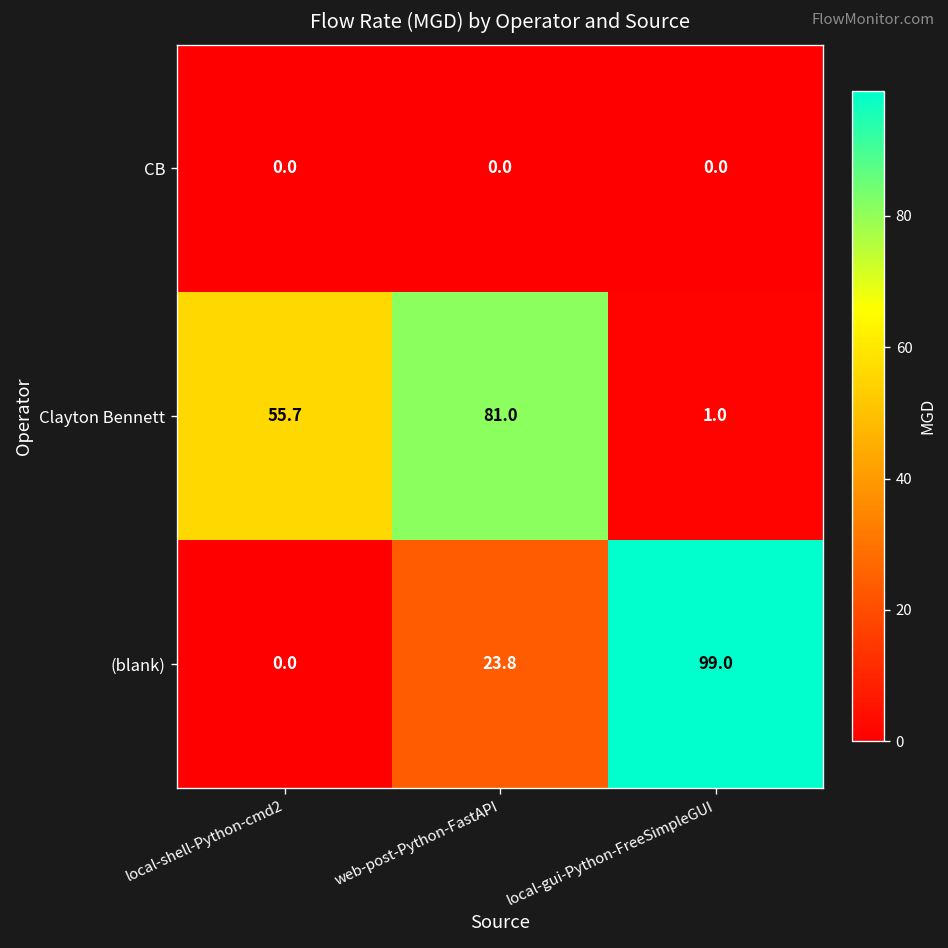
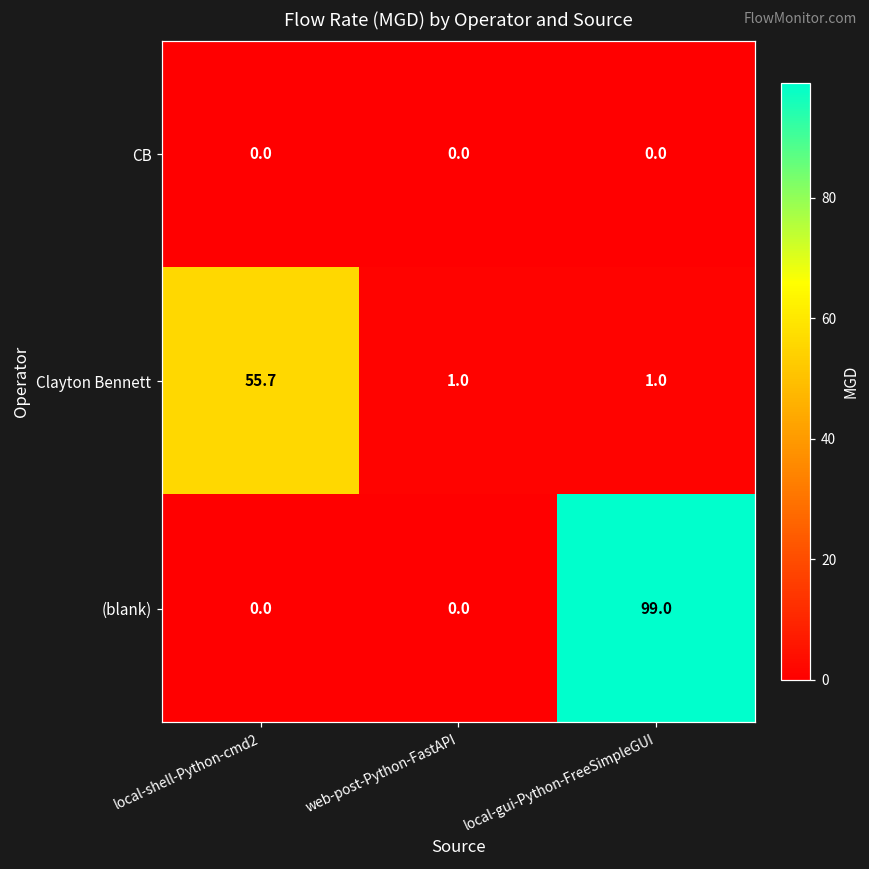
  {
    "CB": {
      "local-shell-Python-cmd2": 0.0,
      "web-post-Python-FastAPI": 0.0,
      "local-gui-Python-FreeSimpleGUI": 0.0
    },
    "Clayton Bennett": {
      "local-shell-Python-cmd2": 55.7,
-     "web-post-Python-FastAPI": 81.0,
+     "web-post-Python-FastAPI": 1.0,
      "local-gui-Python-FreeSimpleGUI": 1.0
    },
    "(blank)": {
      "local-shell-Python-cmd2": 0.0,
-     "web-post-Python-FastAPI": 23.8,
+     "web-post-Python-FastAPI": 0.0,
      "local-gui-Python-FreeSimpleGUI": 99.0
    }
  }
